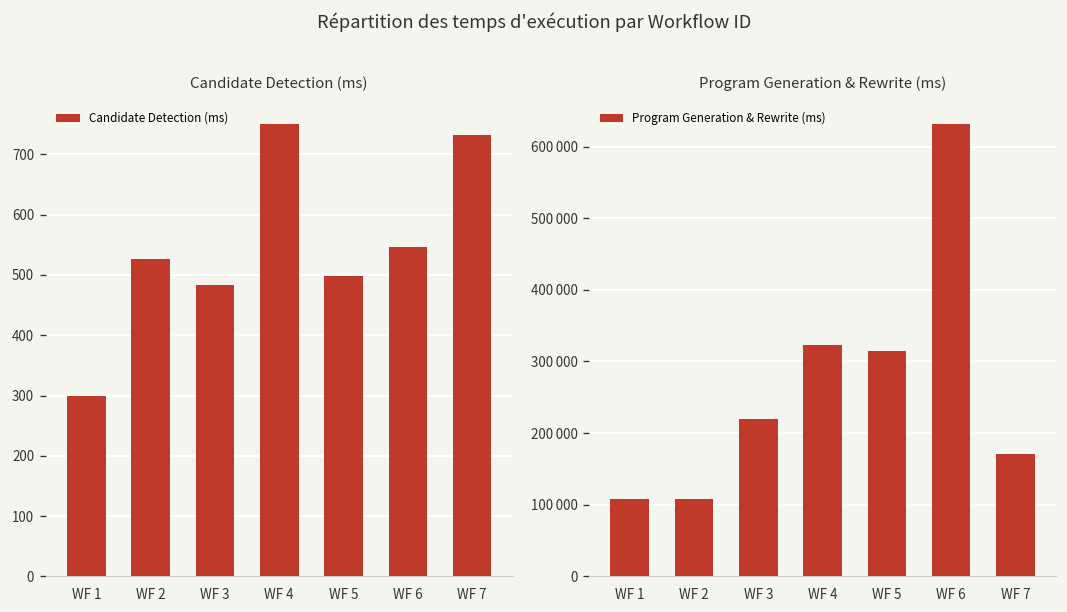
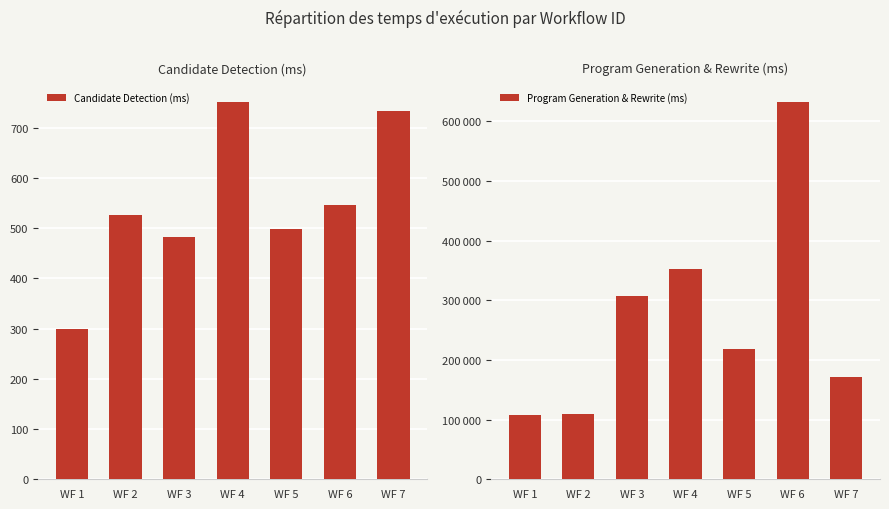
  {
    "Candidate Detection (ms)": {
      "WF 1": 300,
      "WF 2": 530,
      "WF 3": 480,
      "WF 4": 750,
      "WF 5": 500,
      "WF 6": 550,
      "WF 7": 730
    },
    "Program Generation & Rewrite (ms)": {
      "WF 1": 110000,
      "WF 2": 110000,
-     "WF 3": 220000,
-     "WF 4": 320000,
-     "WF 5": 310000,
+     "WF 3": 310000,
+     "WF 4": 350000,
+     "WF 5": 220000,
      "WF 6": 630000,
      "WF 7": 170000
    }
  }
